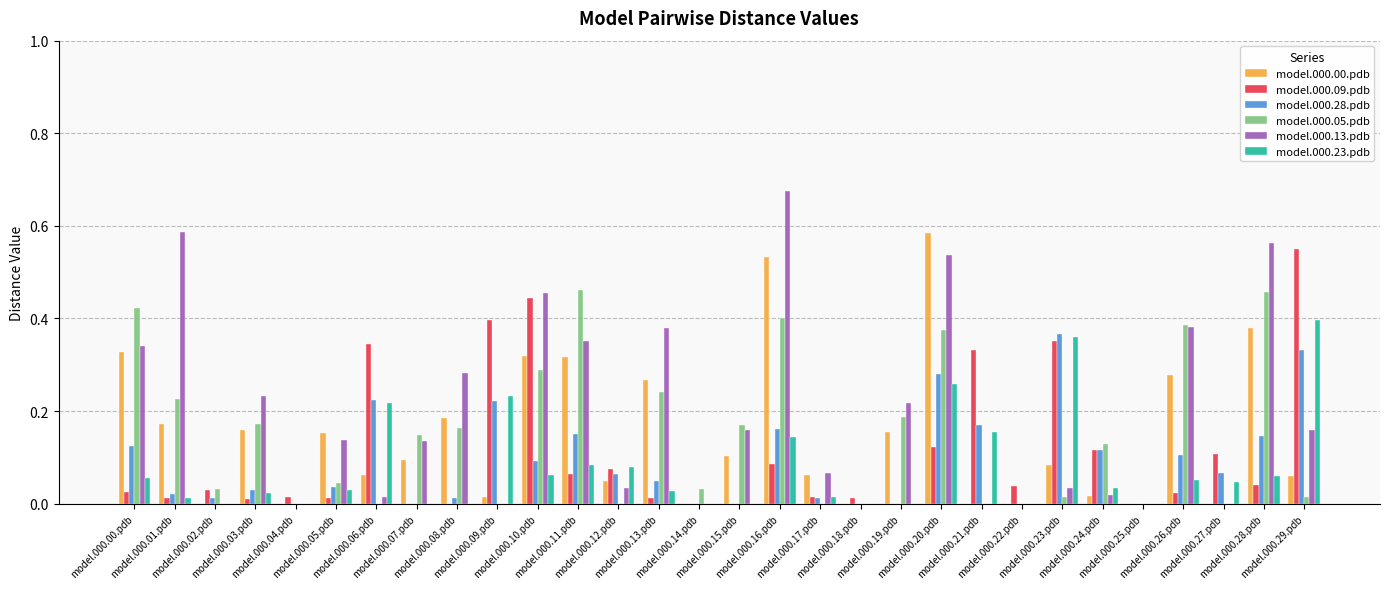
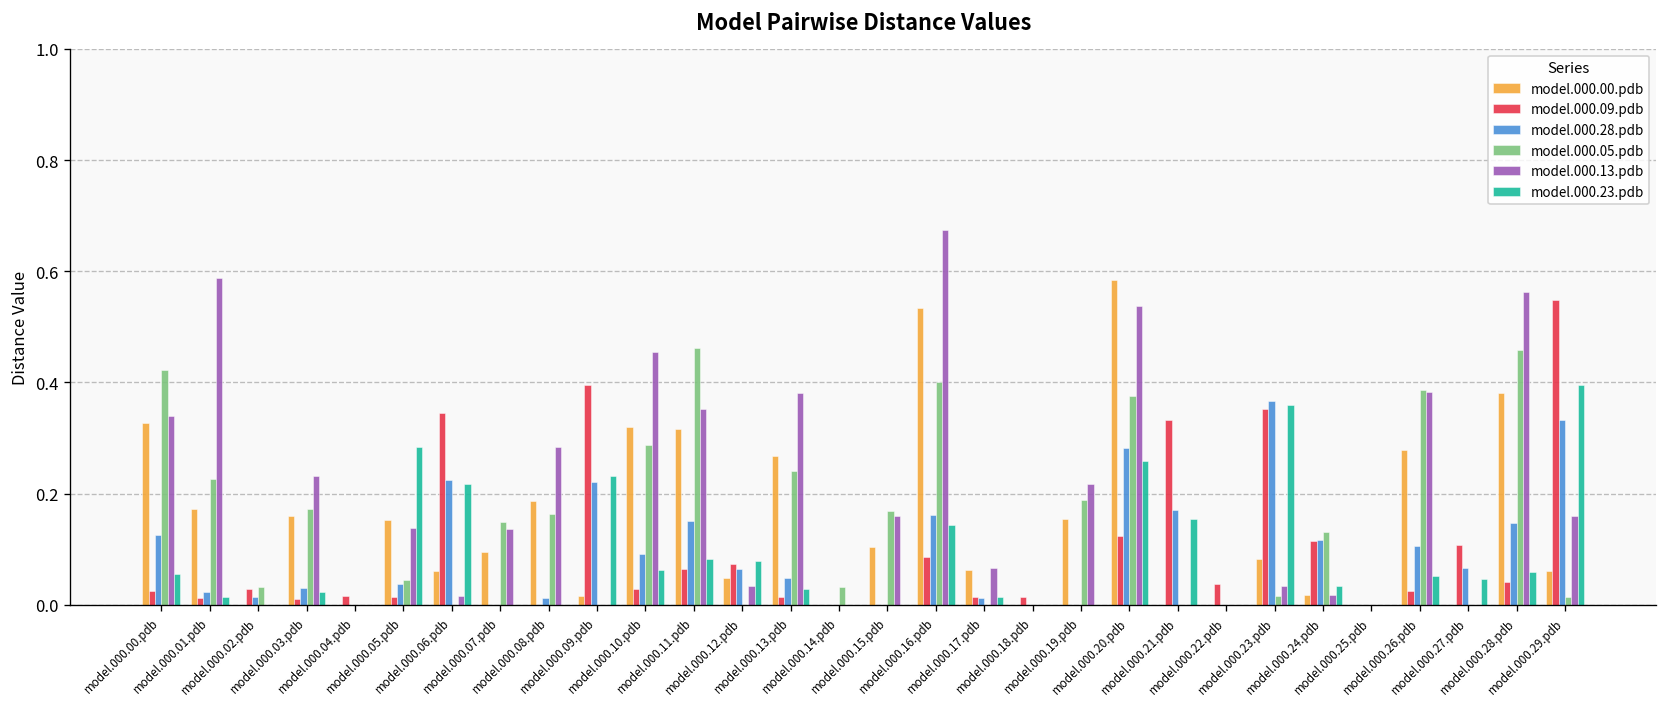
  {
    "model.000.00.pdb": {
      "model.000.00.pdb": 0.33,
      "model.000.01.pdb": 0.17,
      "model.000.02.pdb": 0.00,
      "model.000.03.pdb": 0.16,
      "model.000.04.pdb": 0.00,
      "model.000.05.pdb": 0.15,
      "model.000.06.pdb": 0.06,
      "model.000.07.pdb": 0.10,
      "model.000.08.pdb": 0.19,
      "model.000.09.pdb": 0.02,
      "model.000.10.pdb": 0.32,
      "model.000.11.pdb": 0.32,
      "model.000.12.pdb": 0.05,
      "model.000.13.pdb": 0.27,
      "model.000.14.pdb": 0.00,
      "model.000.15.pdb": 0.10,
      "model.000.16.pdb": 0.53,
      "model.000.17.pdb": 0.06,
      "model.000.18.pdb": 0.00,
      "model.000.19.pdb": 0.15,
      "model.000.20.pdb": 0.59,
      "model.000.21.pdb": 0.00,
      "model.000.22.pdb": 0.00,
      "model.000.23.pdb": 0.08,
      "model.000.24.pdb": 0.02,
      "model.000.25.pdb": 0.00,
      "model.000.26.pdb": 0.28,
      "model.000.27.pdb": 0.00,
      "model.000.28.pdb": 0.38,
      "model.000.29.pdb": 0.06
    },
    "model.000.09.pdb": {
      "model.000.00.pdb": 0.03,
      "model.000.01.pdb": 0.01,
      "model.000.02.pdb": 0.03,
      "model.000.03.pdb": 0.01,
      "model.000.04.pdb": 0.02,
      "model.000.05.pdb": 0.01,
      "model.000.06.pdb": 0.35,
      "model.000.07.pdb": 0.00,
      "model.000.08.pdb": 0.00,
      "model.000.09.pdb": 0.40,
-     "model.000.10.pdb": 0.45,
+     "model.000.10.pdb": 0.03,
      "model.000.11.pdb": 0.06,
      "model.000.12.pdb": 0.07,
      "model.000.13.pdb": 0.01,
      "model.000.14.pdb": 0.00,
      "model.000.15.pdb": 0.00,
      "model.000.16.pdb": 0.09,
      "model.000.17.pdb": 0.01,
      "model.000.18.pdb": 0.01,
      "model.000.19.pdb": 0.00,
      "model.000.20.pdb": 0.12,
      "model.000.21.pdb": 0.33,
      "model.000.22.pdb": 0.04,
      "model.000.23.pdb": 0.35,
      "model.000.24.pdb": 0.12,
      "model.000.25.pdb": 0.00,
      "model.000.26.pdb": 0.02,
      "model.000.27.pdb": 0.11,
      "model.000.28.pdb": 0.04,
      "model.000.29.pdb": 0.55
    },
    "model.000.28.pdb": {
      "model.000.00.pdb": 0.13,
      "model.000.01.pdb": 0.02,
      "model.000.02.pdb": 0.01,
      "model.000.03.pdb": 0.03,
      "model.000.04.pdb": 0.00,
      "model.000.05.pdb": 0.04,
      "model.000.06.pdb": 0.23,
      "model.000.07.pdb": 0.00,
      "model.000.08.pdb": 0.01,
      "model.000.09.pdb": 0.22,
      "model.000.10.pdb": 0.09,
      "model.000.11.pdb": 0.15,
      "model.000.12.pdb": 0.07,
      "model.000.13.pdb": 0.05,
      "model.000.14.pdb": 0.00,
      "model.000.15.pdb": 0.00,
      "model.000.16.pdb": 0.16,
      "model.000.17.pdb": 0.01,
      "model.000.18.pdb": 0.00,
      "model.000.19.pdb": 0.00,
      "model.000.20.pdb": 0.28,
      "model.000.21.pdb": 0.17,
      "model.000.22.pdb": 0.00,
      "model.000.23.pdb": 0.37,
      "model.000.24.pdb": 0.12,
      "model.000.25.pdb": 0.00,
      "model.000.26.pdb": 0.11,
      "model.000.27.pdb": 0.07,
      "model.000.28.pdb": 0.15,
      "model.000.29.pdb": 0.33
    },
    "model.000.05.pdb": {
      "model.000.00.pdb": 0.42,
      "model.000.01.pdb": 0.23,
      "model.000.02.pdb": 0.03,
      "model.000.03.pdb": 0.17,
      "model.000.04.pdb": 0.00,
      "model.000.05.pdb": 0.05,
      "model.000.06.pdb": 0.00,
      "model.000.07.pdb": 0.15,
      "model.000.08.pdb": 0.16,
      "model.000.09.pdb": 0.00,
      "model.000.10.pdb": 0.29,
      "model.000.11.pdb": 0.46,
      "model.000.12.pdb": 0.00,
      "model.000.13.pdb": 0.24,
      "model.000.14.pdb": 0.03,
      "model.000.15.pdb": 0.17,
      "model.000.16.pdb": 0.40,
      "model.000.17.pdb": 0.00,
      "model.000.18.pdb": 0.00,
      "model.000.19.pdb": 0.19,
      "model.000.20.pdb": 0.38,
      "model.000.21.pdb": 0.00,
      "model.000.22.pdb": 0.00,
      "model.000.23.pdb": 0.02,
      "model.000.24.pdb": 0.13,
      "model.000.25.pdb": 0.00,
      "model.000.26.pdb": 0.39,
      "model.000.27.pdb": 0.00,
      "model.000.28.pdb": 0.46,
      "model.000.29.pdb": 0.01
    },
    "model.000.13.pdb": {
      "model.000.00.pdb": 0.34,
      "model.000.01.pdb": 0.59,
      "model.000.02.pdb": 0.00,
      "model.000.03.pdb": 0.23,
      "model.000.04.pdb": 0.00,
      "model.000.05.pdb": 0.14,
      "model.000.06.pdb": 0.02,
      "model.000.07.pdb": 0.14,
      "model.000.08.pdb": 0.28,
      "model.000.09.pdb": 0.00,
      "model.000.10.pdb": 0.46,
      "model.000.11.pdb": 0.35,
      "model.000.12.pdb": 0.03,
      "model.000.13.pdb": 0.38,
      "model.000.14.pdb": 0.00,
      "model.000.15.pdb": 0.16,
      "model.000.16.pdb": 0.68,
      "model.000.17.pdb": 0.07,
      "model.000.18.pdb": 0.00,
      "model.000.19.pdb": 0.22,
      "model.000.20.pdb": 0.54,
      "model.000.21.pdb": 0.00,
      "model.000.22.pdb": 0.00,
      "model.000.23.pdb": 0.03,
      "model.000.24.pdb": 0.02,
      "model.000.25.pdb": 0.00,
      "model.000.26.pdb": 0.38,
      "model.000.27.pdb": 0.00,
      "model.000.28.pdb": 0.56,
      "model.000.29.pdb": 0.16
    },
    "model.000.23.pdb": {
      "model.000.00.pdb": 0.06,
      "model.000.01.pdb": 0.01,
      "model.000.02.pdb": 0.00,
      "model.000.03.pdb": 0.02,
      "model.000.04.pdb": 0.00,
-     "model.000.05.pdb": 0.03,
+     "model.000.05.pdb": 0.28,
      "model.000.06.pdb": 0.22,
      "model.000.07.pdb": 0.00,
      "model.000.08.pdb": 0.00,
      "model.000.09.pdb": 0.23,
      "model.000.10.pdb": 0.06,
      "model.000.11.pdb": 0.08,
      "model.000.12.pdb": 0.08,
      "model.000.13.pdb": 0.03,
      "model.000.14.pdb": 0.00,
      "model.000.15.pdb": 0.00,
      "model.000.16.pdb": 0.14,
      "model.000.17.pdb": 0.01,
      "model.000.18.pdb": 0.00,
      "model.000.19.pdb": 0.00,
      "model.000.20.pdb": 0.26,
      "model.000.21.pdb": 0.15,
      "model.000.22.pdb": 0.00,
      "model.000.23.pdb": 0.36,
      "model.000.24.pdb": 0.03,
      "model.000.25.pdb": 0.00,
      "model.000.26.pdb": 0.05,
      "model.000.27.pdb": 0.05,
      "model.000.28.pdb": 0.06,
      "model.000.29.pdb": 0.40
    }
  }
